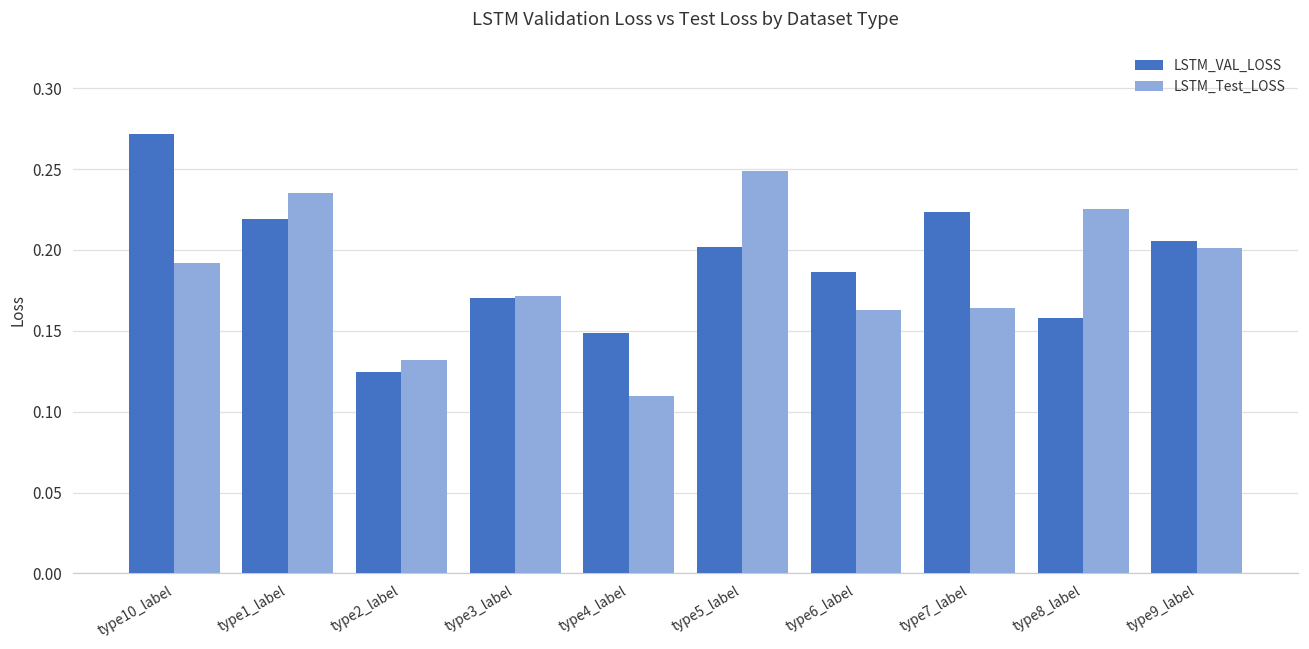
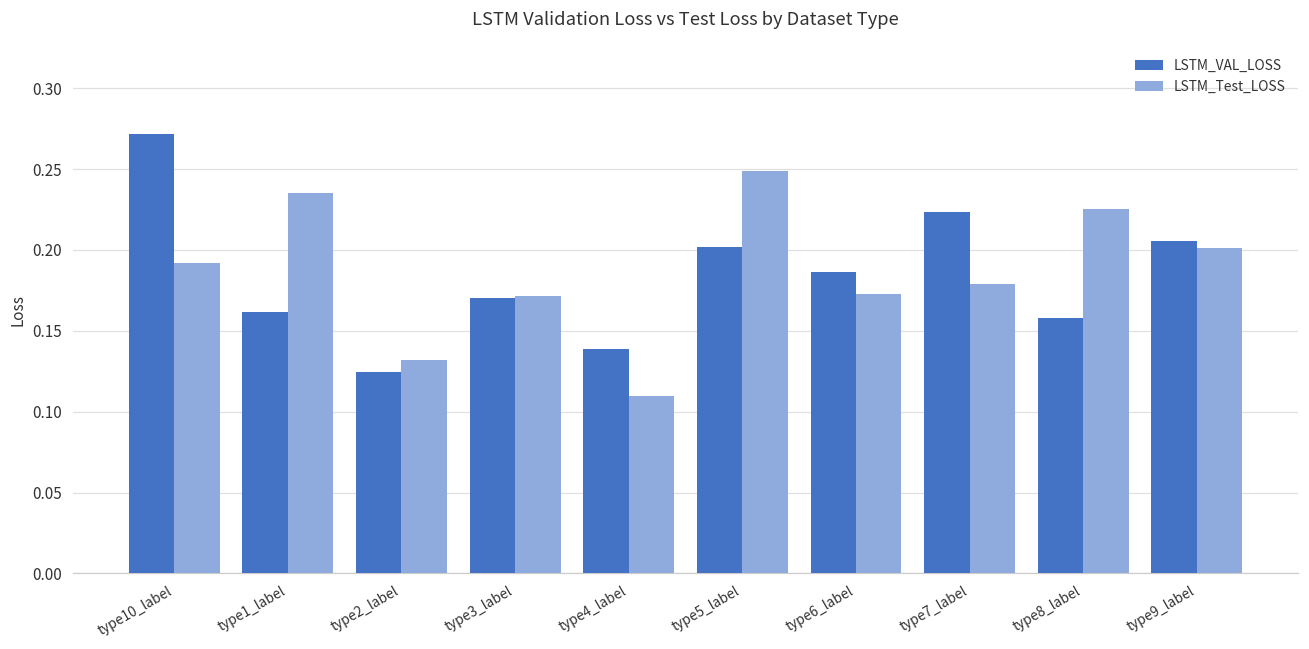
  {
    "LSTM_VAL_LOSS": {
      "type10_label": 0.271,
-     "type1_label": 0.219,
+     "type1_label": 0.162,
      "type2_label": 0.125,
      "type3_label": 0.170,
-     "type4_label": 0.148,
+     "type4_label": 0.139,
      "type5_label": 0.202,
      "type6_label": 0.186,
      "type7_label": 0.223,
      "type8_label": 0.158,
      "type9_label": 0.206
    },
    "LSTM_Test_LOSS": {
      "type10_label": 0.192,
      "type1_label": 0.236,
      "type2_label": 0.132,
      "type3_label": 0.172,
      "type4_label": 0.110,
      "type5_label": 0.249,
-     "type6_label": 0.163,
-     "type7_label": 0.164,
+     "type6_label": 0.173,
+     "type7_label": 0.179,
      "type8_label": 0.226,
      "type9_label": 0.201
    }
  }
